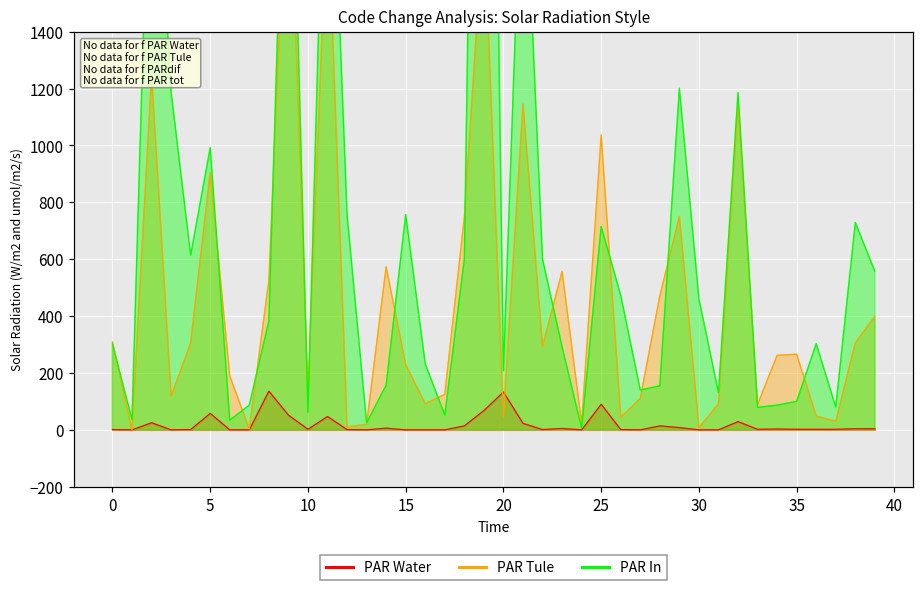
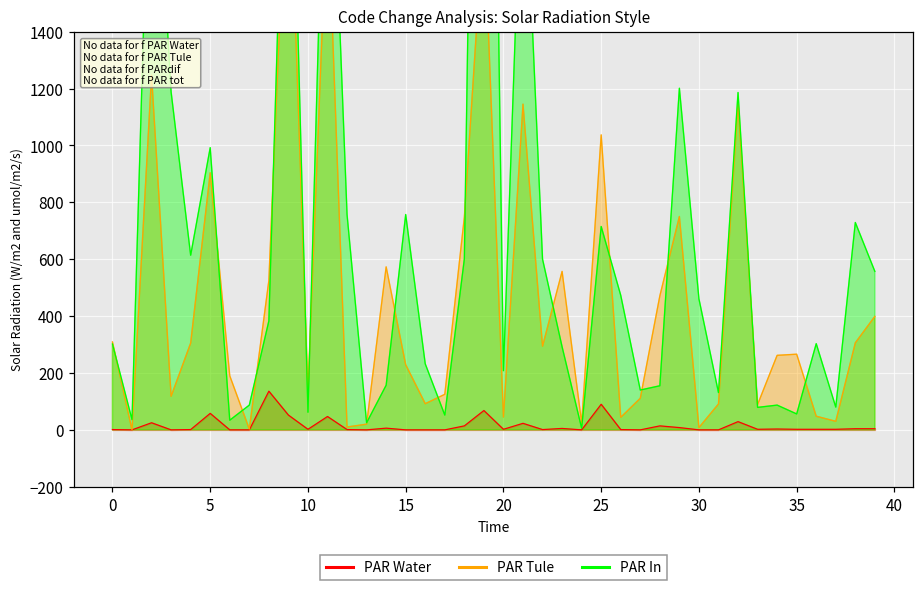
  {
    "PAR Water": {
      "0": 0,
      "5": 60,
      "10": 0,
      "15": 0,
-     "20": 130,
+     "20": 0,
      "25": 90,
      "35": 0
    },
    "PAR Tule": {
      "5": 900,
      "10": 130,
      "15": 230,
      "20": 50,
      "25": 1040,
      "35": 270
    },
    "PAR In": {
      "5": 990,
      "10": 60,
      "15": 760,
      "20": 210,
      "25": 720,
      "30": 460,
-     "35": 100
+     "35": 60
    }
  }
